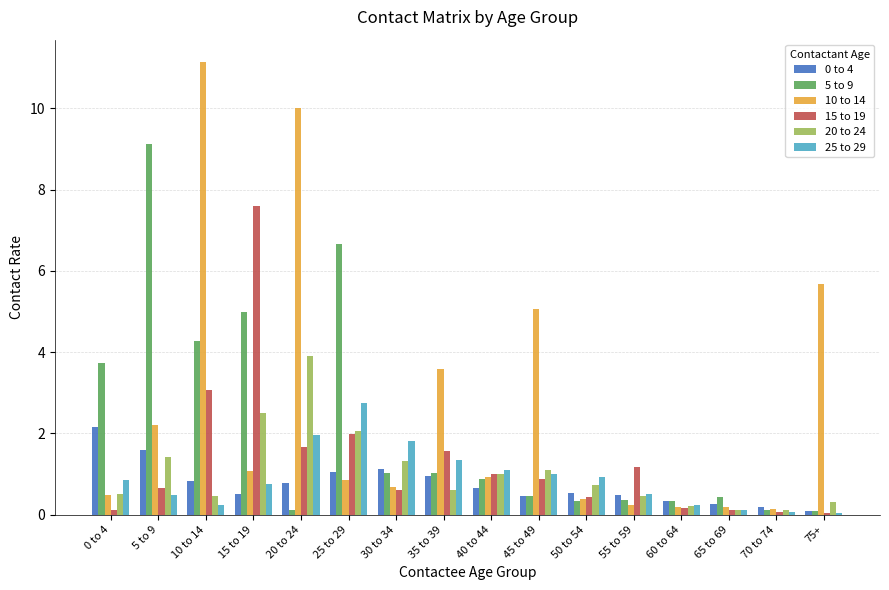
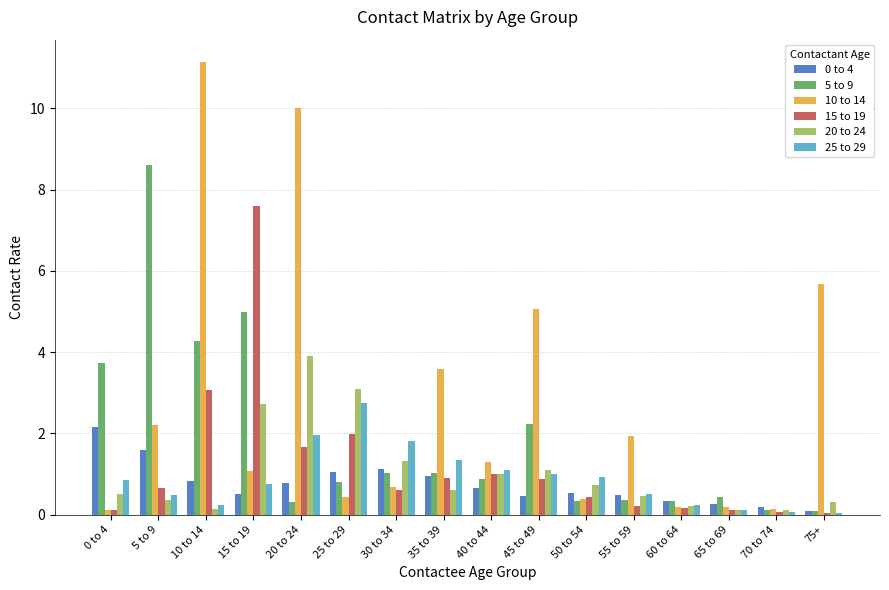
  {
    "5 to 9": {
      "0 to 4": 3.7,
-     "5 to 9": 9.1,
+     "5 to 9": 8.6,
      "10 to 14": 4.3,
      "15 to 19": 5.0,
-     "20 to 24": 0.1,
-     "25 to 29": 6.7,
+     "20 to 24": 0.3,
+     "25 to 29": 0.8,
      "30 to 34": 1.0,
      "35 to 39": 1.0,
      "40 to 44": 0.9,
-     "45 to 49": 0.5,
+     "45 to 49": 2.2,
      "50 to 54": 0.3,
      "55 to 59": 0.4,
      "60 to 64": 0.3,
      "65 to 69": 0.4,
      "70 to 74": 0.1,
      "75+": 0.1
    },
    "10 to 14": {
-     "0 to 4": 0.5,
+     "0 to 4": 0.1,
      "5 to 9": 2.2,
      "10 to 14": 11.1,
      "15 to 19": 1.1,
      "20 to 24": 10.0,
-     "25 to 29": 0.8,
+     "25 to 29": 0.4,
      "30 to 34": 0.7,
      "35 to 39": 3.6,
-     "40 to 44": 0.9,
+     "40 to 44": 1.3,
      "45 to 49": 5.1,
      "50 to 54": 0.4,
-     "55 to 59": 0.2,
+     "55 to 59": 1.9,
      "60 to 64": 0.2,
      "65 to 69": 0.2,
      "70 to 74": 0.1,
      "75+": 5.7
    },
    "15 to 19": {
      "0 to 4": 0.1,
      "5 to 9": 0.7,
      "10 to 14": 3.1,
      "15 to 19": 7.6,
      "20 to 24": 1.7,
      "25 to 29": 2.0,
      "30 to 34": 0.6,
-     "35 to 39": 1.6,
+     "35 to 39": 0.9,
      "40 to 44": 1.0,
      "45 to 49": 0.9,
      "50 to 54": 0.4,
-     "55 to 59": 1.2,
+     "55 to 59": 0.2,
      "60 to 64": 0.2,
      "65 to 69": 0.1,
      "70 to 74": 0.1
    },
    "20 to 24": {
      "0 to 4": 0.5,
-     "5 to 9": 1.4,
-     "10 to 14": 0.5,
-     "15 to 19": 2.5,
+     "5 to 9": 0.4,
+     "10 to 14": 0.1,
+     "15 to 19": 2.7,
      "20 to 24": 3.9,
-     "25 to 29": 2.1,
+     "25 to 29": 3.1,
      "30 to 34": 1.3,
      "35 to 39": 0.6,
      "40 to 44": 1.0,
      "45 to 49": 1.1,
      "50 to 54": 0.7,
      "55 to 59": 0.5,
      "60 to 64": 0.2,
      "65 to 69": 0.1,
      "70 to 74": 0.1,
      "75+": 0.3
    }
  }
